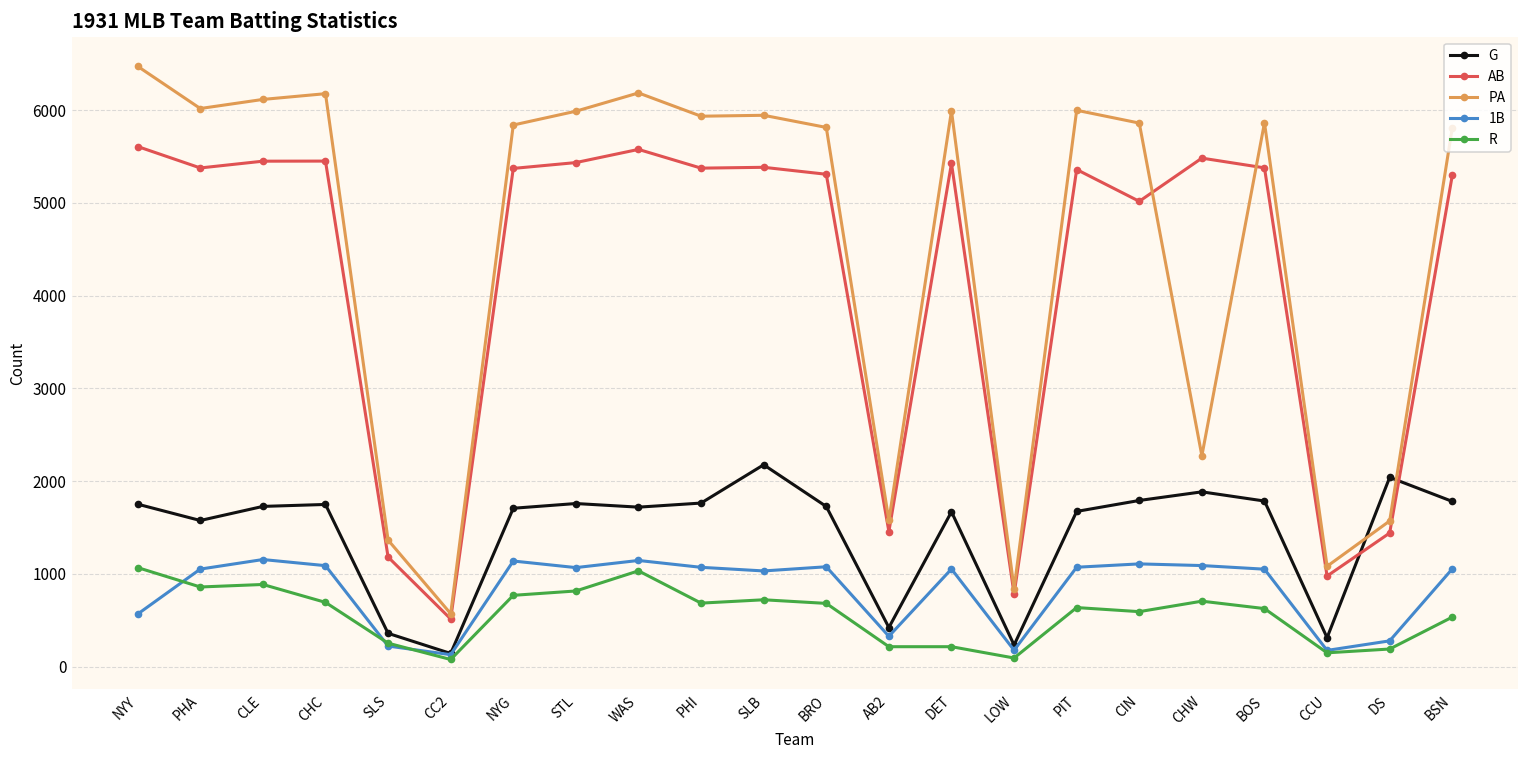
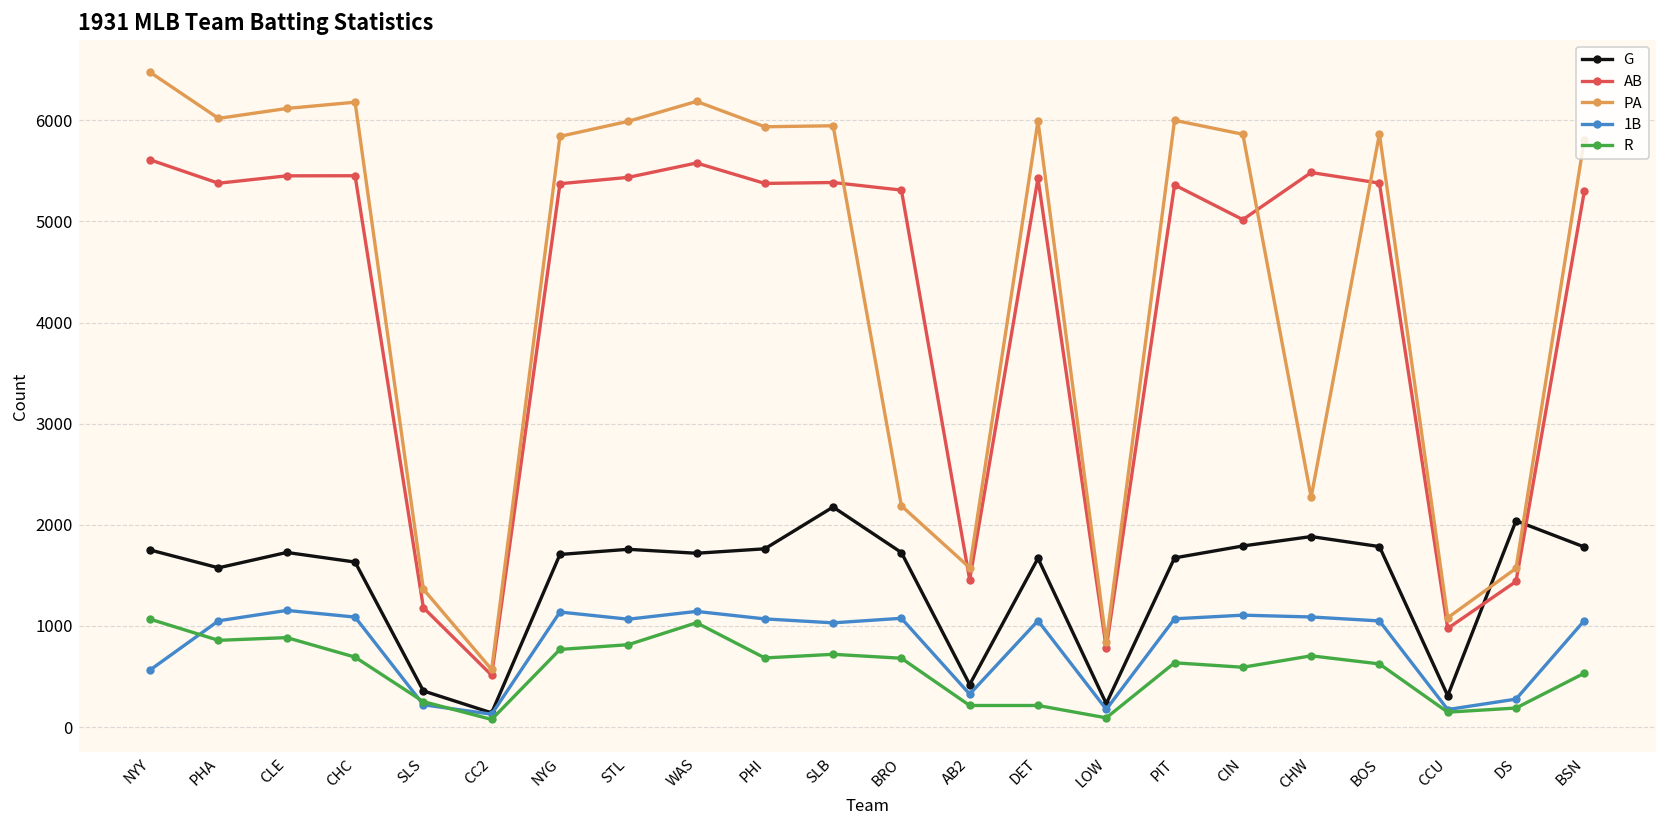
  {
    "G": {
      "NYY": 1800,
      "PHA": 1600,
      "CLE": 1700,
-     "CHC": 1700,
+     "CHC": 1600,
      "SLS": 400,
      "NYG": 1700,
      "STL": 1800,
      "WAS": 1700,
      "PHI": 1800,
      "SLB": 2200,
      "BRO": 1700,
      "AB2": 400,
      "DET": 1700,
      "LOW": 200,
      "PIT": 1700,
      "CIN": 1800,
      "CHW": 1900,
      "BOS": 1800,
      "CCU": 300,
      "DS": 2000,
      "BSN": 1800
    },
    "AB": {
      "NYY": 5600,
      "PHA": 5400,
      "CLE": 5500,
      "CHC": 5500,
      "SLS": 1200,
      "CC2": 500,
      "NYG": 5400,
      "STL": 5400,
      "WAS": 5600,
      "PHI": 5400,
      "SLB": 5400,
      "BRO": 5300,
      "AB2": 1500,
      "DET": 5400,
      "LOW": 800,
      "PIT": 5400,
      "CIN": 5000,
      "CHW": 5500,
      "BOS": 5400,
      "CCU": 1000,
      "DS": 1400,
      "BSN": 5300
    },
    "PA": {
      "NYY": 6500,
      "PHA": 6000,
      "CLE": 6100,
      "CHC": 6200,
      "SLS": 1400,
      "CC2": 600,
      "NYG": 5800,
      "STL": 6000,
      "WAS": 6200,
      "PHI": 5900,
      "SLB": 5900,
-     "BRO": 5800,
+     "BRO": 2200,
      "AB2": 1600,
      "DET": 6000,
      "LOW": 800,
      "PIT": 6000,
      "CIN": 5900,
      "CHW": 2300,
      "BOS": 5900,
      "CCU": 1100,
      "DS": 1600
    },
    "1B": {
      "NYY": 600,
      "PHA": 1100,
      "CLE": 1200,
      "CHC": 1100,
      "SLS": 200,
      "NYG": 1100,
      "STL": 1100,
      "WAS": 1100,
      "PHI": 1100,
      "SLB": 1000,
      "BRO": 1100,
      "AB2": 300,
      "DET": 1100,
      "LOW": 200,
      "PIT": 1100,
      "CIN": 1100,
      "CHW": 1100,
      "BOS": 1100,
      "DS": 300,
      "BSN": 1100
    },
    "R": {
      "NYY": 1100,
      "PHA": 900,
      "CLE": 900,
      "CHC": 700,
      "SLS": 300,
      "CC2": 100,
      "NYG": 800,
      "STL": 800,
      "WAS": 1000,
      "PHI": 700,
      "SLB": 700,
      "BRO": 700,
      "AB2": 200,
      "DET": 200,
      "LOW": 100,
      "PIT": 600,
      "CIN": 600,
      "CHW": 700,
      "BOS": 600,
      "DS": 200,
      "BSN": 500
    }
  }
